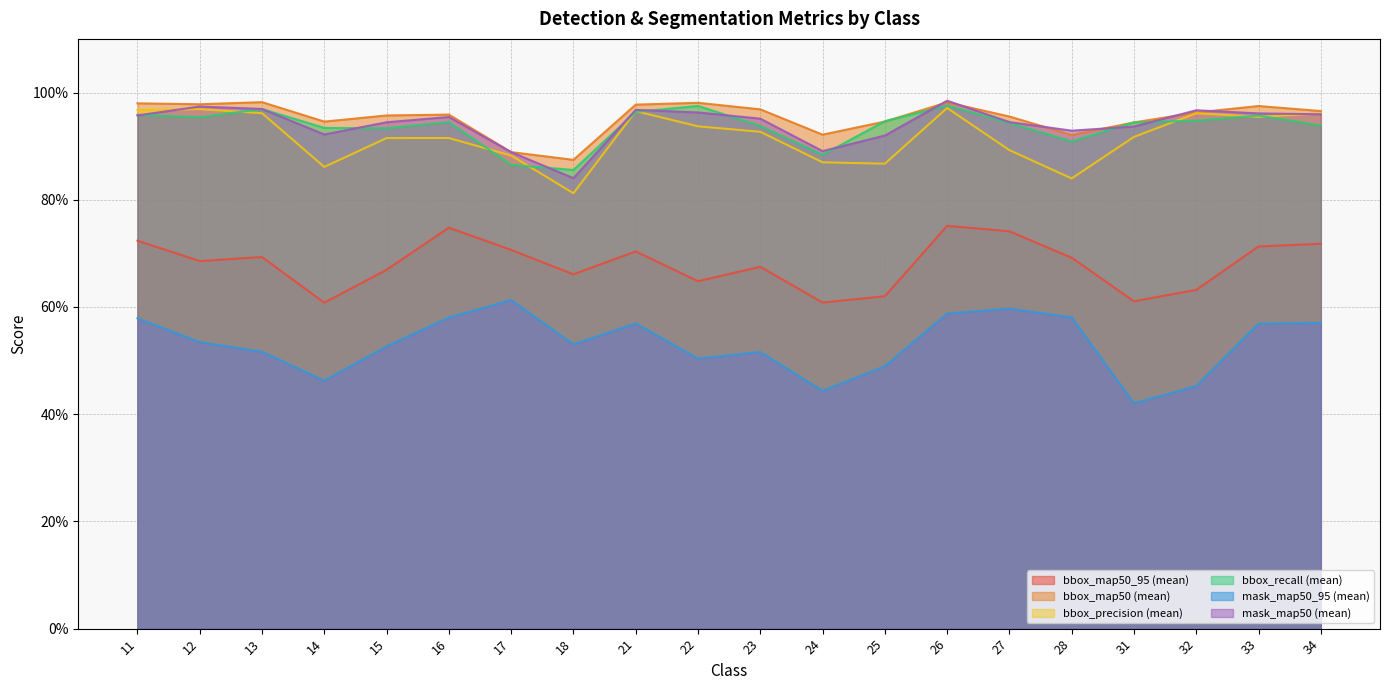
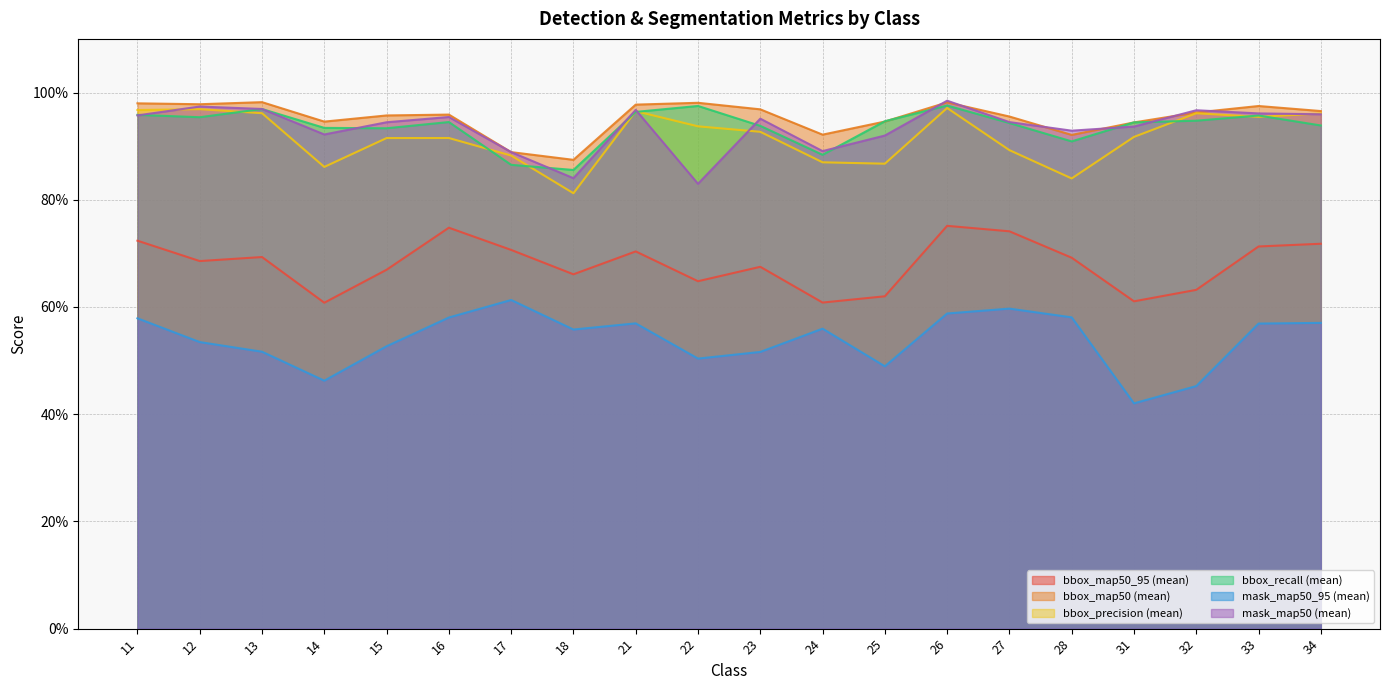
  {
    "bbox_recall (mean)": {
      "12": "95%",
      "14": "93%",
      "15": "93%",
      "16": "94%",
      "17": "87%",
      "18": "86%",
      "22": "97%",
      "23": "94%",
      "24": "88%",
      "28": "91%",
      "32": "95%",
      "34": "94%"
    },
    "mask_map50_95 (mean)": {
      "11": "58%",
      "12": "53%",
      "13": "52%",
      "14": "46%",
      "15": "53%",
      "16": "58%",
      "17": "61%",
-     "18": "53%",
+     "18": "56%",
      "21": "57%",
      "22": "50%",
      "23": "52%",
-     "24": "44%",
+     "24": "56%",
      "25": "49%",
      "26": "59%",
      "27": "60%",
      "28": "58%",
      "31": "42%",
      "32": "45%",
      "33": "57%",
      "34": "57%"
    },
    "mask_map50 (mean)": {
      "14": "92%",
      "15": "94%",
      "18": "84%",
-     "22": "96%",
+     "22": "83%",
      "23": "95%",
      "24": "89%",
      "25": "92%",
      "28": "93%",
      "31": "94%"
    }
  }
